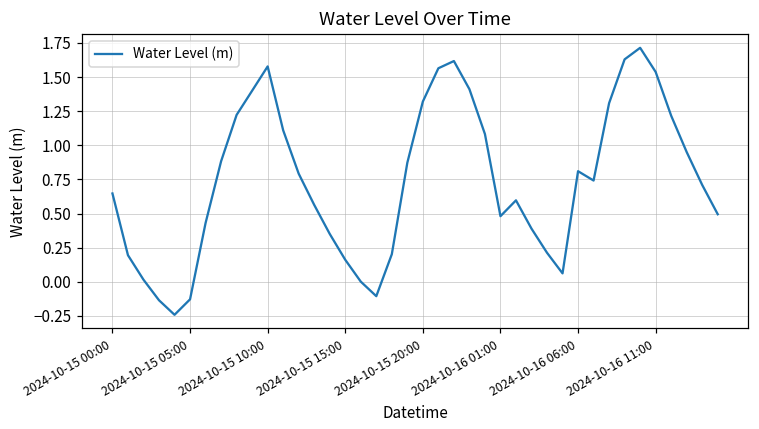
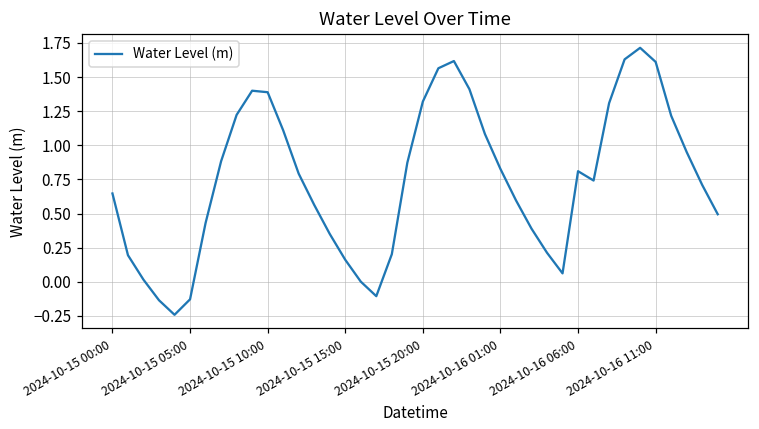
  {
    "2024-10-15 00:00": 0.65,
    "2024-10-15 05:00": -0.13,
-   "2024-10-15 10:00": 1.58,
+   "2024-10-15 10:00": 1.39,
    "2024-10-15 15:00": 0.16,
    "2024-10-15 20:00": 1.32,
-   "2024-10-16 01:00": 0.48,
+   "2024-10-16 01:00": 0.83,
    "2024-10-16 06:00": 0.81,
-   "2024-10-16 11:00": 1.54
+   "2024-10-16 11:00": 1.61
  }
